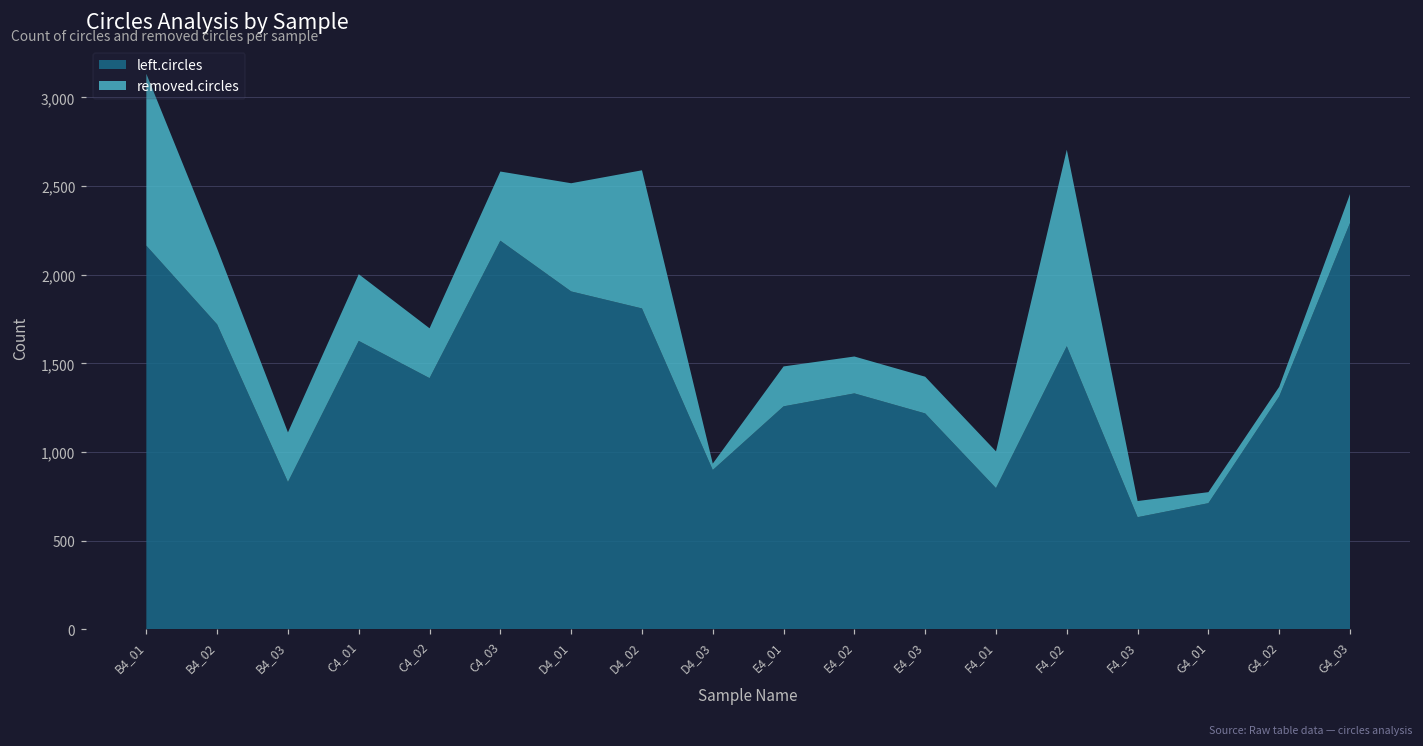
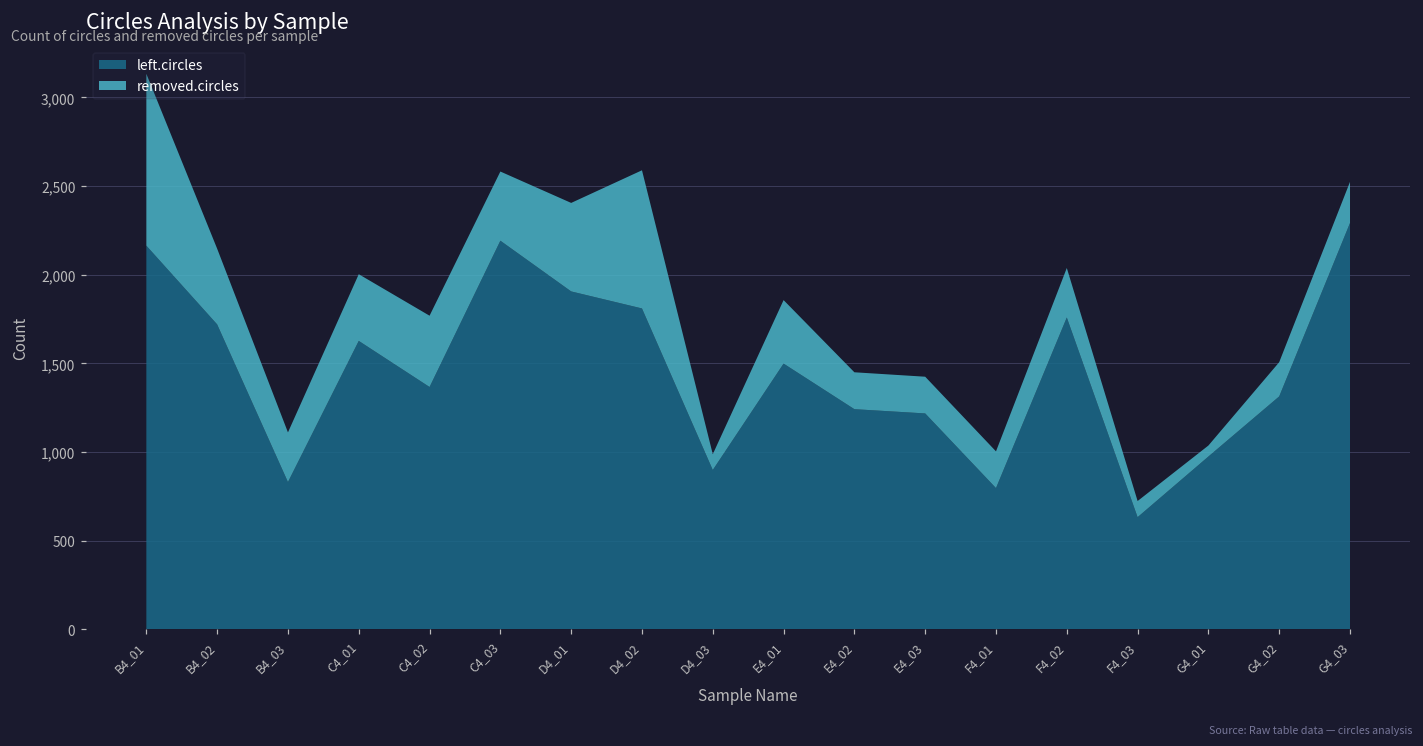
  {
    "left.circles": {
      "B4_01": "2,160",
      "B4_02": "1,720",
      "B4_03": "830",
      "C4_01": "1,630",
-     "C4_02": "1,420",
+     "C4_02": "1,370",
      "C4_03": "2,190",
      "D4_01": "1,910",
      "D4_02": "1,810",
      "D4_03": "900",
-     "E4_01": "1,260",
-     "E4_02": "1,330",
+     "E4_01": "1,500",
+     "E4_02": "1,240",
      "E4_03": "1,220",
      "F4_01": "800",
-     "F4_02": "1,600",
+     "F4_02": "1,760",
      "F4_03": "630",
-     "G4_01": "710",
+     "G4_01": "980",
      "G4_02": "1,310",
      "G4_03": "2,290"
    },
    "removed.circles": {
      "B4_02": "430",
      "B4_03": "280",
      "C4_01": "380",
-     "C4_02": "280",
+     "C4_02": "400",
      "C4_03": "390",
-     "D4_01": "610",
+     "D4_01": "500",
      "D4_02": "780",
-     "D4_03": "40",
-     "E4_01": "230",
+     "D4_03": "90",
+     "E4_01": "360",
      "E4_02": "210",
      "E4_03": "210",
      "F4_01": "210",
-     "F4_02": "1,110",
+     "F4_02": "280",
      "F4_03": "90",
      "G4_01": "60",
-     "G4_02": "50",
-     "G4_03": "160"
+     "G4_02": "190",
+     "G4_03": "230"
    }
  }
